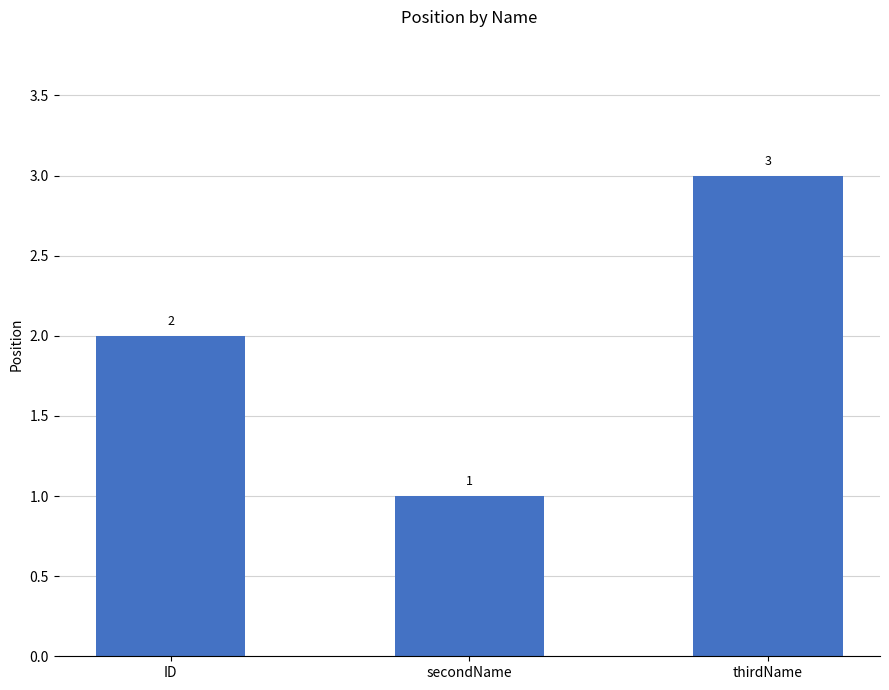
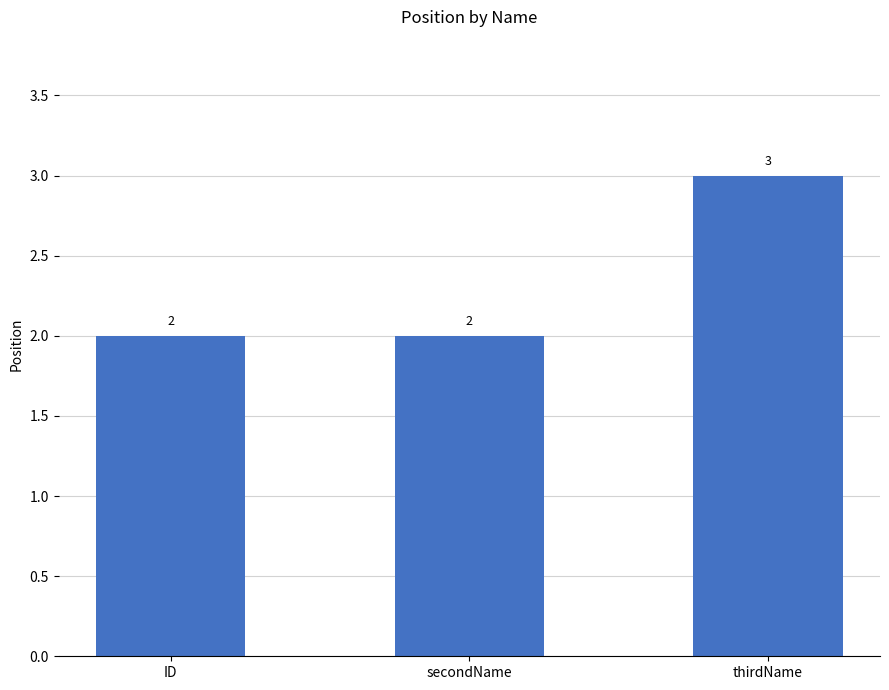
  {
    "ID": 2,
-   "secondName": 1,
+   "secondName": 2,
    "thirdName": 3
  }
